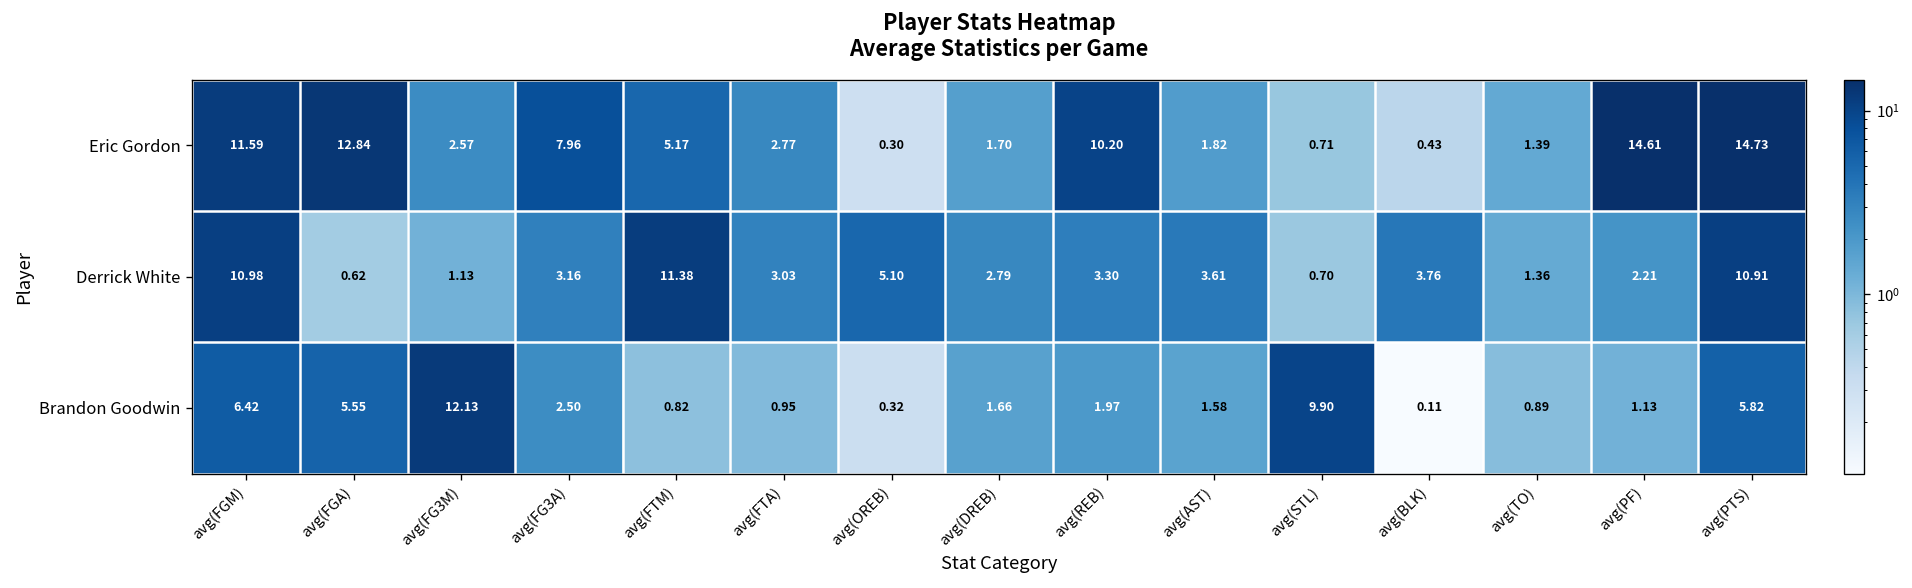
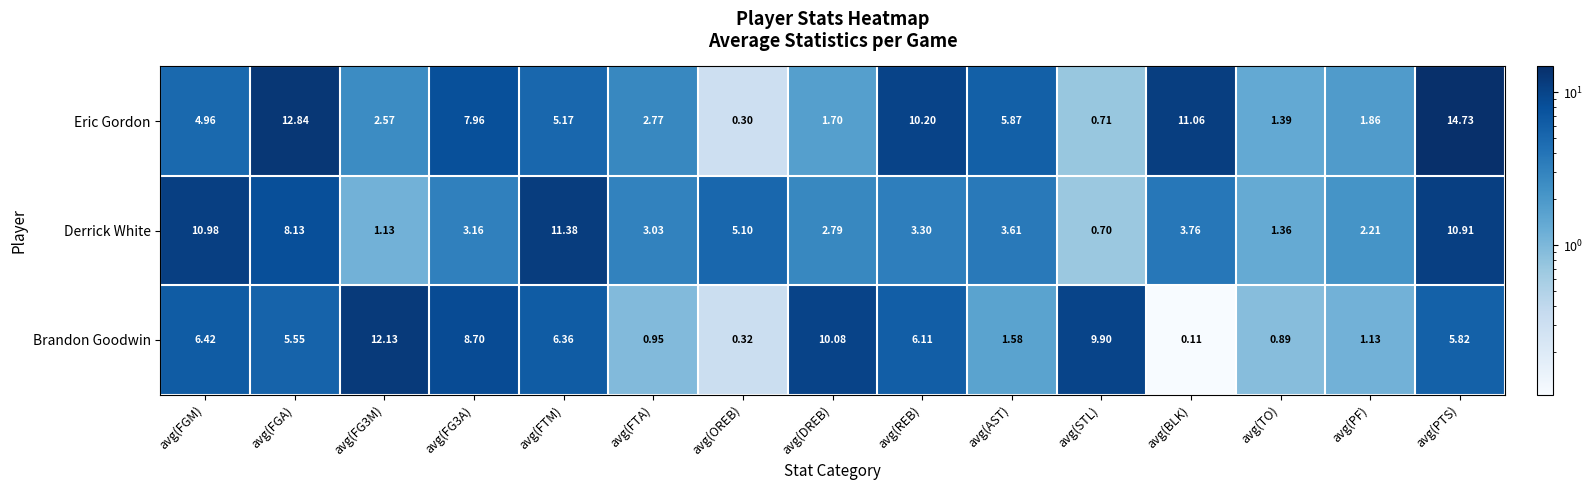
  {
    "Eric Gordon": {
-     "avg(FGM)": 11.59,
+     "avg(FGM)": 4.96,
      "avg(FGA)": 12.84,
      "avg(FG3M)": 2.57,
      "avg(FG3A)": 7.96,
      "avg(FTM)": 5.17,
      "avg(FTA)": 2.77,
      "avg(OREB)": 0.30,
      "avg(DREB)": 1.70,
      "avg(REB)": 10.20,
-     "avg(AST)": 1.82,
+     "avg(AST)": 5.87,
      "avg(STL)": 0.71,
-     "avg(BLK)": 0.43,
+     "avg(BLK)": 11.06,
      "avg(TO)": 1.39,
-     "avg(PF)": 14.61,
+     "avg(PF)": 1.86,
      "avg(PTS)": 14.73
    },
    "Derrick White": {
      "avg(FGM)": 10.98,
-     "avg(FGA)": 0.62,
+     "avg(FGA)": 8.13,
      "avg(FG3M)": 1.13,
      "avg(FG3A)": 3.16,
      "avg(FTM)": 11.38,
      "avg(FTA)": 3.03,
      "avg(OREB)": 5.10,
      "avg(DREB)": 2.79,
      "avg(REB)": 3.30,
      "avg(AST)": 3.61,
      "avg(STL)": 0.70,
      "avg(BLK)": 3.76,
      "avg(TO)": 1.36,
      "avg(PF)": 2.21,
      "avg(PTS)": 10.91
    },
    "Brandon Goodwin": {
      "avg(FGM)": 6.42,
      "avg(FGA)": 5.55,
      "avg(FG3M)": 12.13,
-     "avg(FG3A)": 2.50,
-     "avg(FTM)": 0.82,
+     "avg(FG3A)": 8.70,
+     "avg(FTM)": 6.36,
      "avg(FTA)": 0.95,
      "avg(OREB)": 0.32,
-     "avg(DREB)": 1.66,
-     "avg(REB)": 1.97,
+     "avg(DREB)": 10.08,
+     "avg(REB)": 6.11,
      "avg(AST)": 1.58,
      "avg(STL)": 9.90,
      "avg(BLK)": 0.11,
      "avg(TO)": 0.89,
      "avg(PF)": 1.13,
      "avg(PTS)": 5.82
    }
  }
